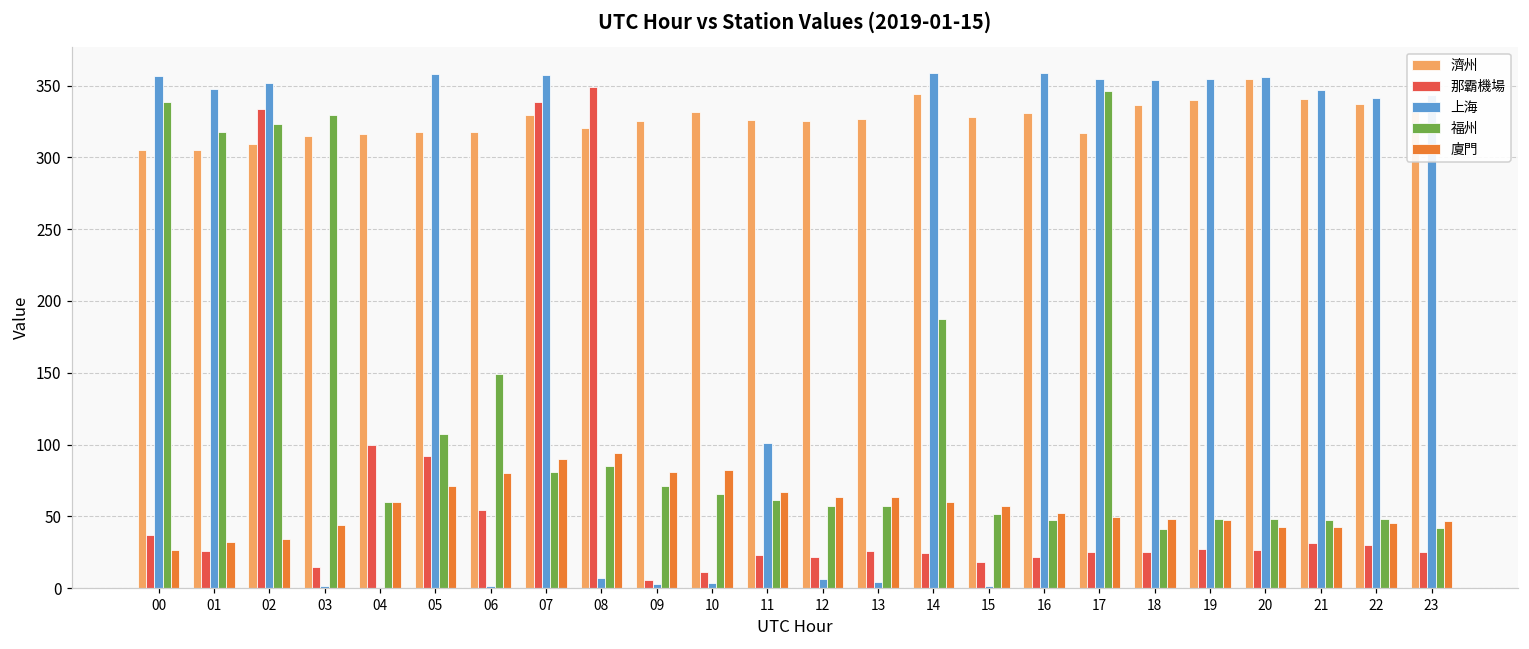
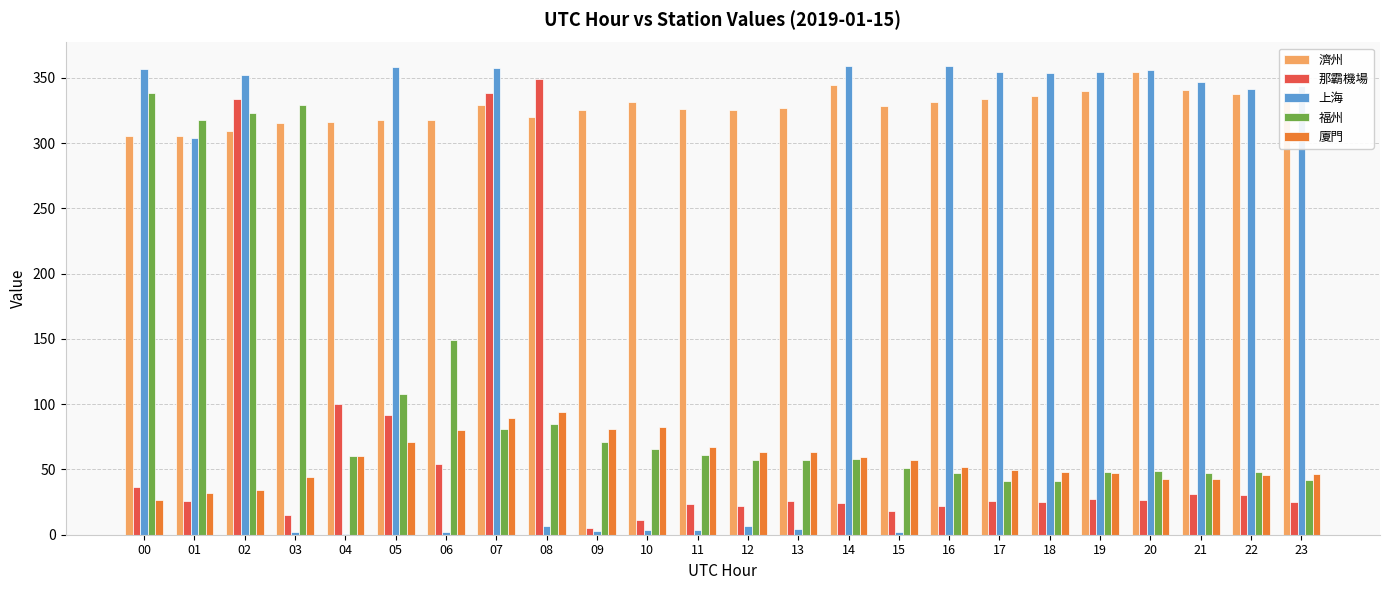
  {
    "濟州": {
      "00": 305,
      "01": 305,
      "02": 309,
      "03": 315,
      "04": 316,
      "05": 318,
      "06": 318,
      "07": 329,
      "08": 320,
      "09": 325,
      "10": 332,
      "11": 326,
      "12": 325,
      "13": 327,
      "14": 344,
      "15": 328,
      "16": 331,
-     "17": 317,
+     "17": 334,
      "18": 336,
      "19": 340,
      "20": 354,
      "21": 341,
      "22": 337
    },
    "上海": {
      "00": 357,
-     "01": 347,
+     "01": 304,
      "02": 352,
      "05": 358,
      "07": 357,
      "08": 7,
      "09": 3,
      "10": 3,
-     "11": 101,
+     "11": 4,
      "12": 6,
      "13": 4,
      "14": 359,
      "16": 359,
      "17": 354,
      "18": 354,
      "19": 355,
      "20": 356,
      "21": 347,
      "22": 341
    },
    "福州": {
      "00": 339,
      "01": 318,
      "02": 323,
      "03": 329,
      "04": 60,
      "05": 108,
      "06": 149,
      "07": 81,
      "08": 85,
      "09": 71,
      "10": 66,
      "11": 61,
      "12": 57,
      "13": 57,
-     "14": 187,
+     "14": 58,
      "15": 51,
      "16": 47,
-     "17": 346,
+     "17": 41,
      "18": 41,
      "19": 48,
      "20": 48,
      "21": 48,
      "22": 48,
      "23": 42
    }
  }
